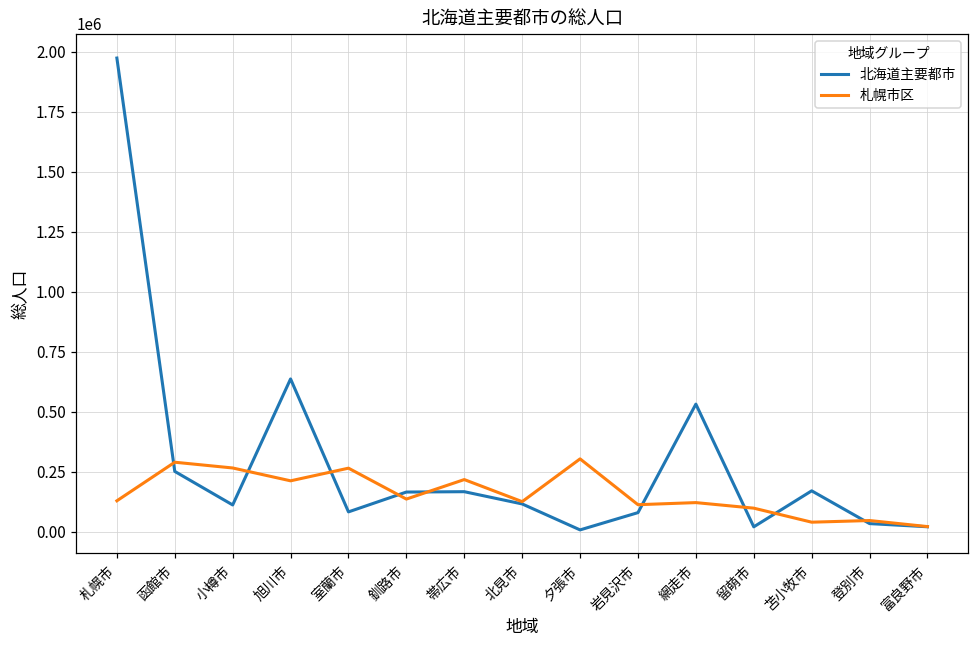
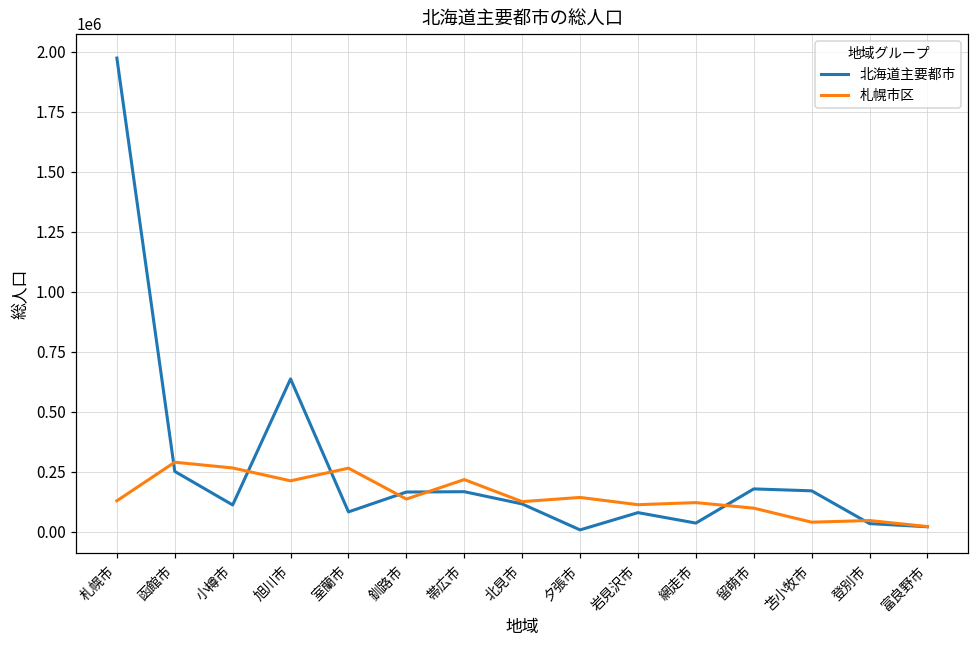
  {
    "北海道主要都市": {
      "札幌市": 1970000,
      "函館市": 250000,
      "小樽市": 110000,
      "旭川市": 640000,
      "室蘭市": 80000,
      "釧路市": 170000,
      "帯広市": 170000,
      "夕張市": 10000,
      "岩見沢市": 80000,
-     "網走市": 530000,
-     "留萌市": 20000,
+     "網走市": 40000,
+     "留萌市": 180000,
      "苫小牧市": 170000,
      "登別市": 30000
    },
    "札幌市区": {
      "札幌市": 130000,
      "函館市": 290000,
      "小樽市": 270000,
      "旭川市": 210000,
      "室蘭市": 260000,
      "釧路市": 140000,
      "帯広市": 220000,
-     "夕張市": 300000,
+     "夕張市": 140000,
      "岩見沢市": 110000,
      "網走市": 120000,
      "留萌市": 100000,
      "苫小牧市": 40000,
      "登別市": 50000
    }
  }
